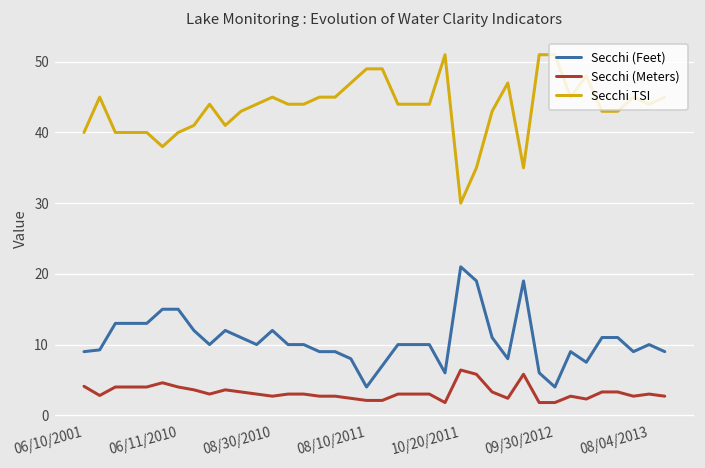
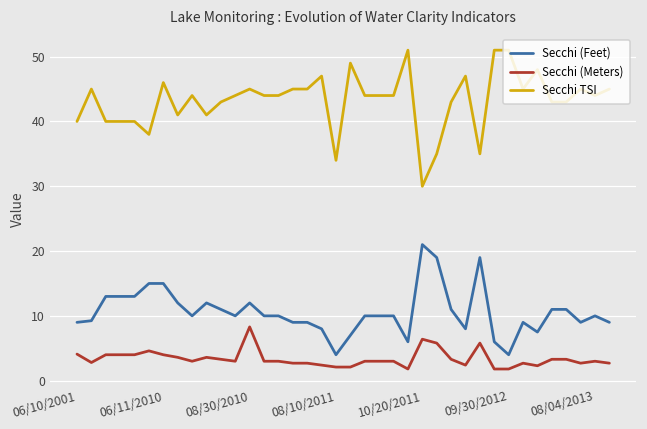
  {
    "Secchi (Feet)": {
      "06/10/2001": 9,
      "06/11/2010": 15,
      "08/30/2010": 12,
      "08/10/2011": 4,
      "10/20/2011": 21,
      "09/30/2012": 4,
      "08/04/2013": 10
    },
    "Secchi (Meters)": {
      "06/10/2001": 4,
      "06/11/2010": 4,
-     "08/30/2010": 3,
+     "08/30/2010": 8,
      "08/10/2011": 2,
      "10/20/2011": 6,
      "09/30/2012": 2,
      "08/04/2013": 3
    },
    "Secchi TSI": {
      "06/10/2001": 40,
-     "06/11/2010": 40,
+     "06/11/2010": 46,
      "08/30/2010": 45,
-     "08/10/2011": 49,
+     "08/10/2011": 34,
      "10/20/2011": 30
    }
  }
